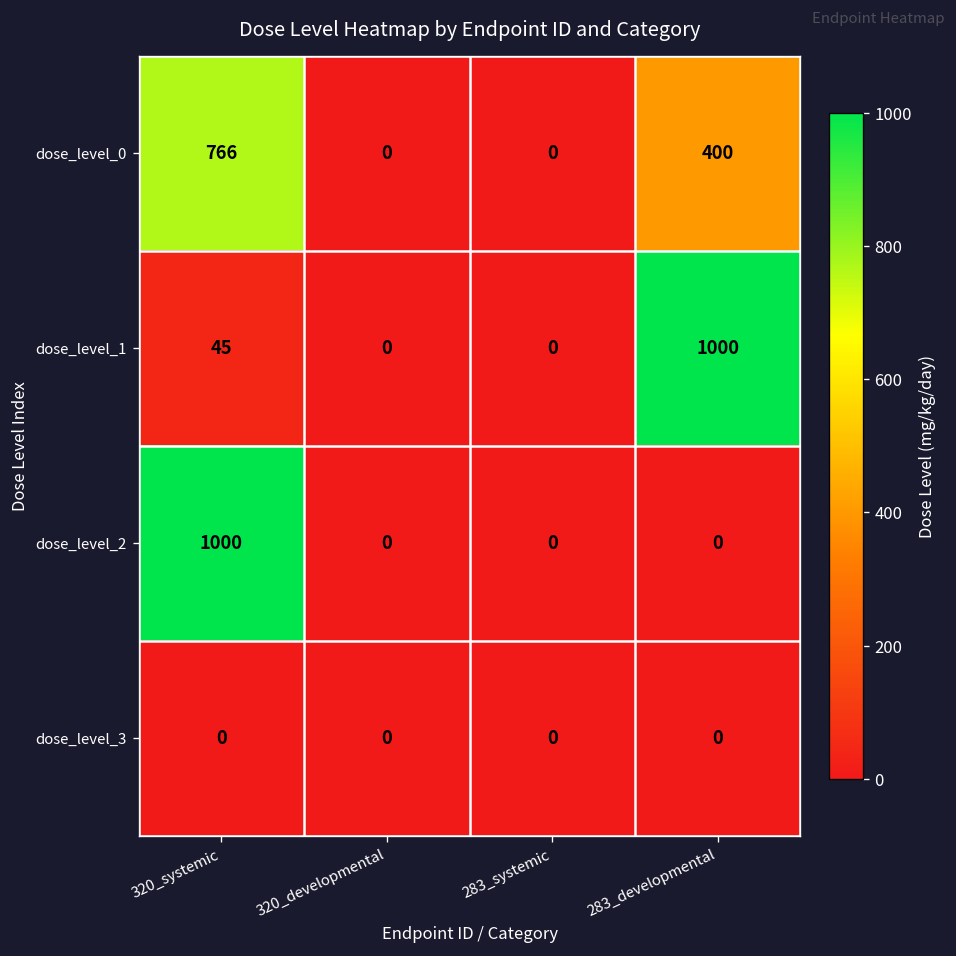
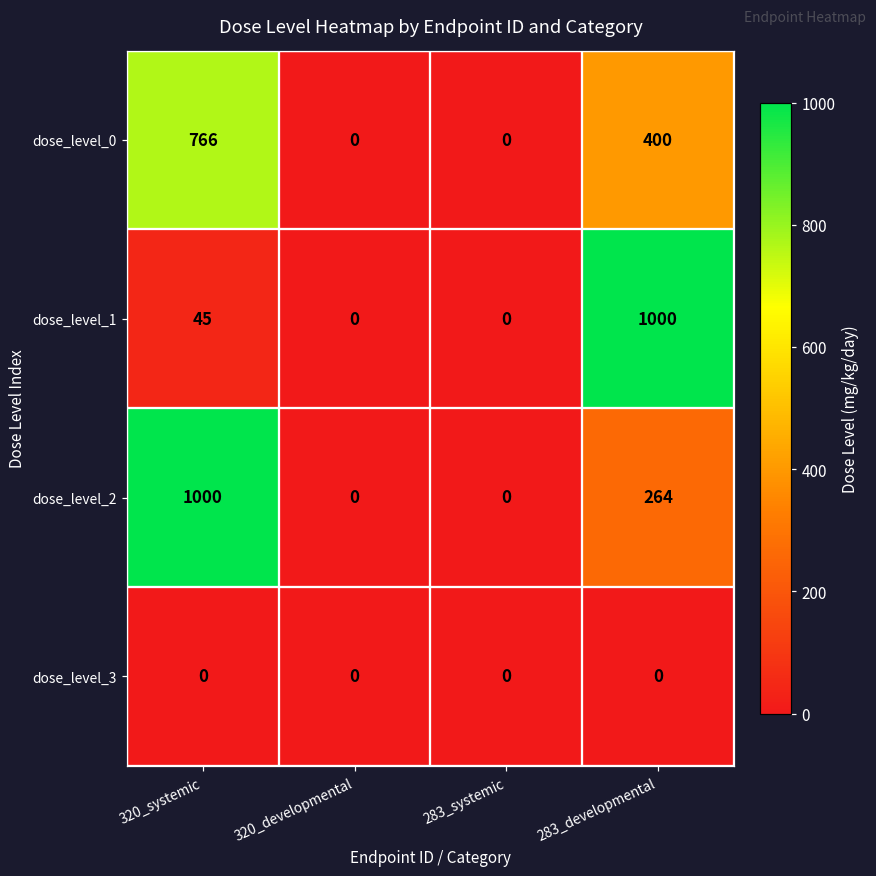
  {
    "dose_level_0": {
      "320_systemic": 766,
      "320_developmental": 0,
      "283_systemic": 0,
      "283_developmental": 400
    },
    "dose_level_1": {
      "320_systemic": 45,
      "320_developmental": 0,
      "283_systemic": 0,
      "283_developmental": 1000
    },
    "dose_level_2": {
      "320_systemic": 1000,
      "320_developmental": 0,
      "283_systemic": 0,
-     "283_developmental": 0
+     "283_developmental": 264
    },
    "dose_level_3": {
      "320_systemic": 0,
      "320_developmental": 0,
      "283_systemic": 0,
      "283_developmental": 0
    }
  }
